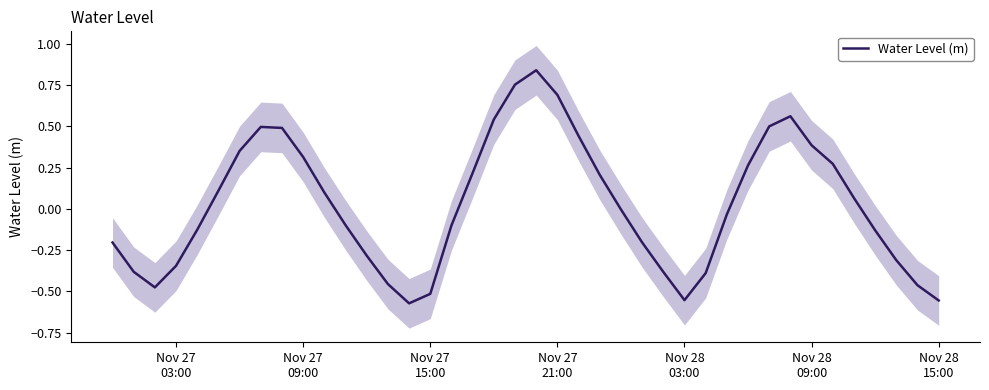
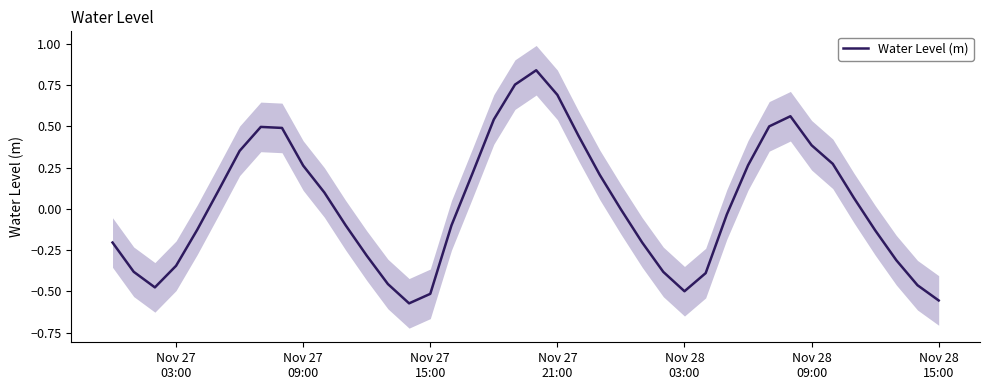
  {
    "Water Level (m)": {
      "Nov 27 03:00": -0.34,
-     "Nov 27 09:00": 0.31,
+     "Nov 27 09:00": 0.26,
      "Nov 27 15:00": -0.51,
      "Nov 27 21:00": 0.69,
-     "Nov 28 03:00": -0.55,
+     "Nov 28 03:00": -0.50,
      "Nov 28 09:00": 0.38,
      "Nov 28 15:00": -0.55
    }
  }
